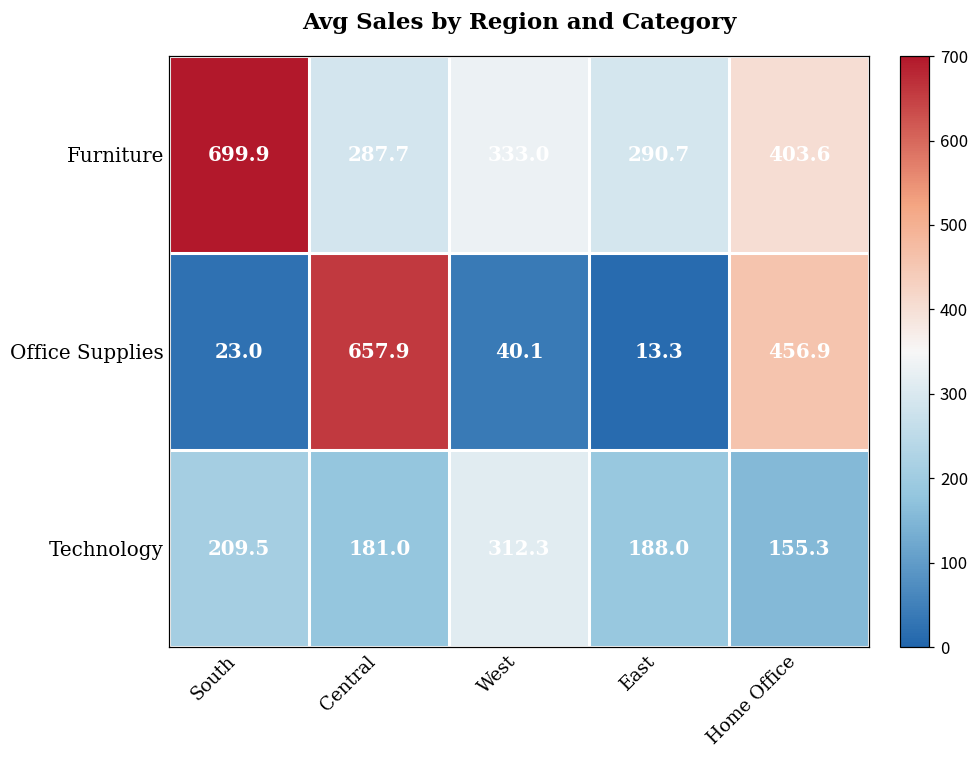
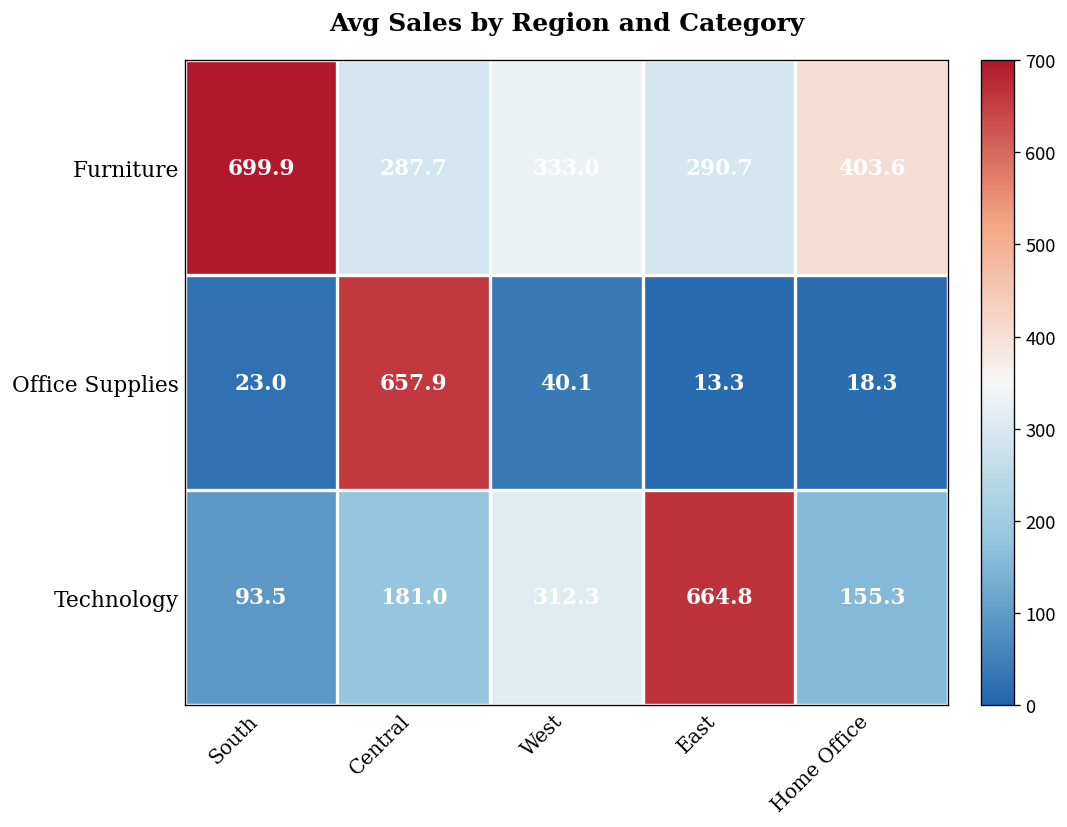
  {
    "Furniture": {
      "South": 699.9
    },
    "Office Supplies": {
      "South": 23.0,
      "Central": 657.9,
      "West": 40.1,
      "East": 13.3,
-     "Home Office": 456.9
+     "Home Office": 18.3
    },
    "Technology": {
-     "South": 209.5,
+     "South": 93.5,
      "Central": 181.0,
-     "East": 188.0,
+     "East": 664.8,
      "Home Office": 155.3
    }
  }
